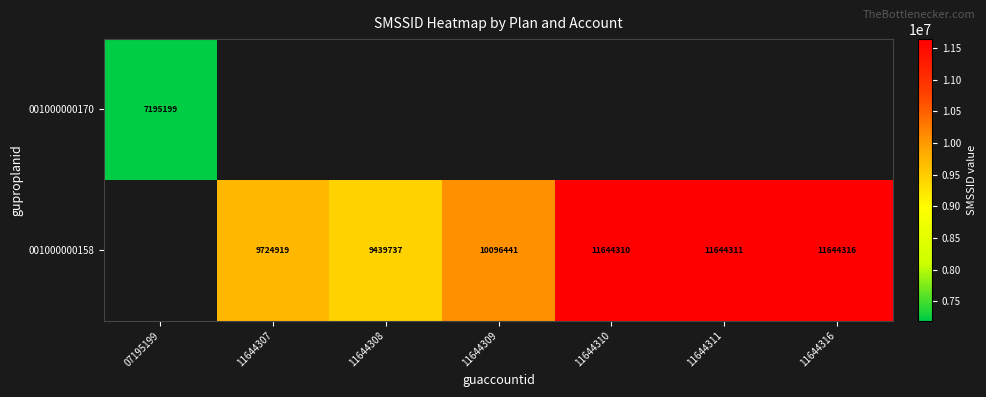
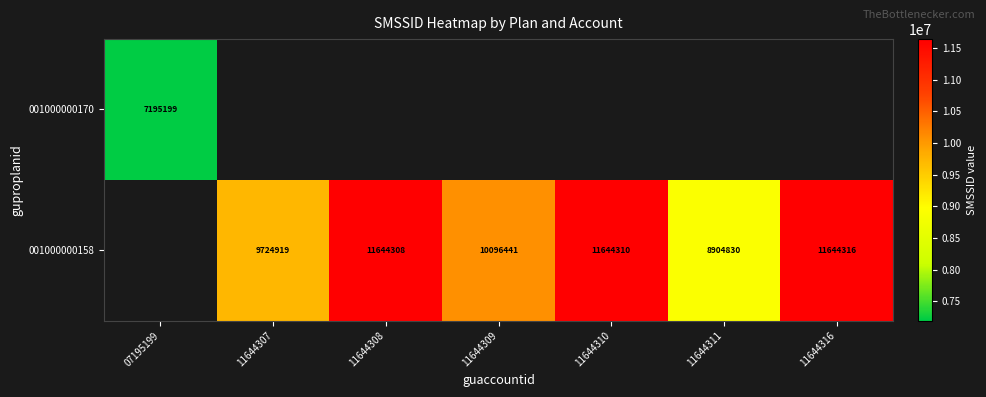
  {
    "001000000170": {
      "07195199": 7195199
    },
    "001000000158": {
      "11644307": 9724919,
-     "11644308": 9439737,
+     "11644308": 11644308,
      "11644309": 10096441,
      "11644310": 11644310,
-     "11644311": 11644311,
+     "11644311": 8904830,
      "11644316": 11644316
    }
  }
